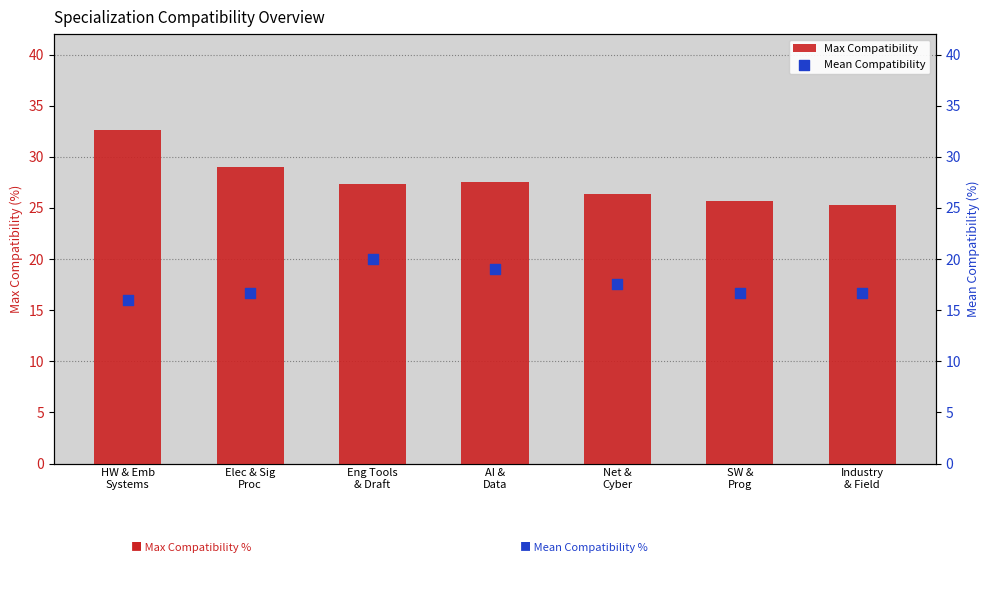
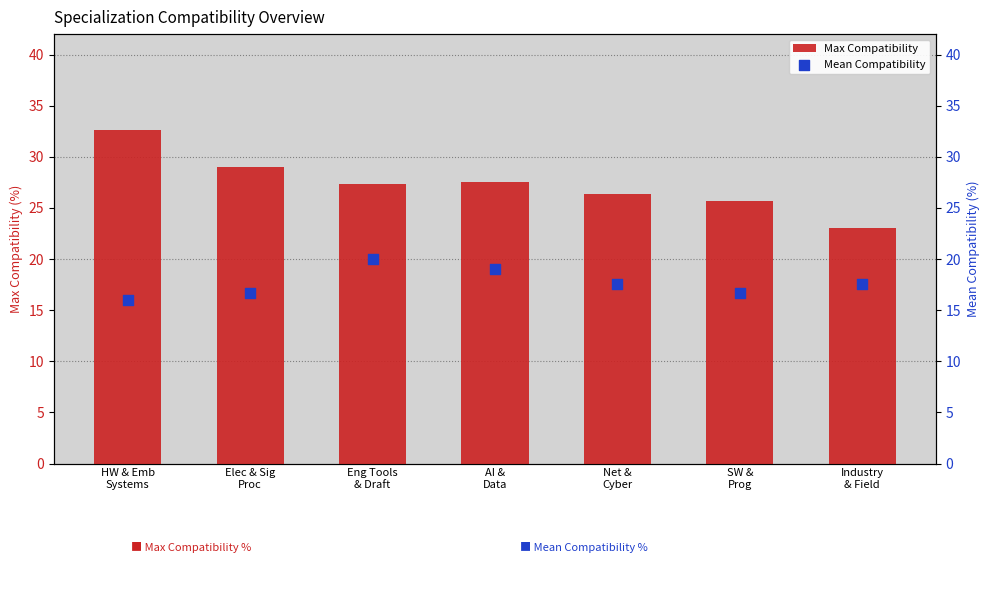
  {
    "Max Compatibility": {
      "HW & Emb Systems": 32.7,
      "Elec & Sig Proc": 29.0,
      "Eng Tools & Draft": 27.3,
      "AI & Data": 27.5,
      "Net & Cyber": 26.3,
      "SW & Prog": 25.7,
-     "Industry & Field": 25.3
+     "Industry & Field": 23.0
    },
    "Mean Compatibility": {
-     "Industry & Field": 16.7
+     "Industry & Field": 17.6
    }
  }
